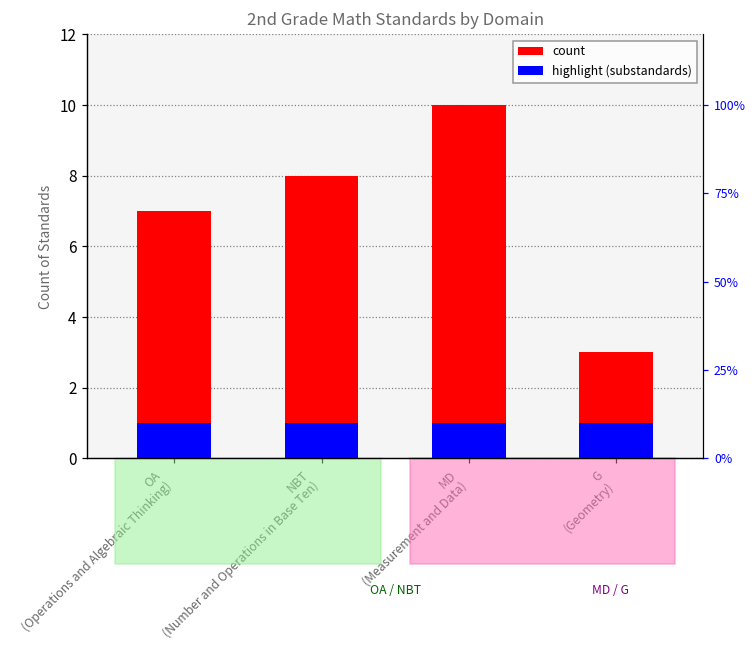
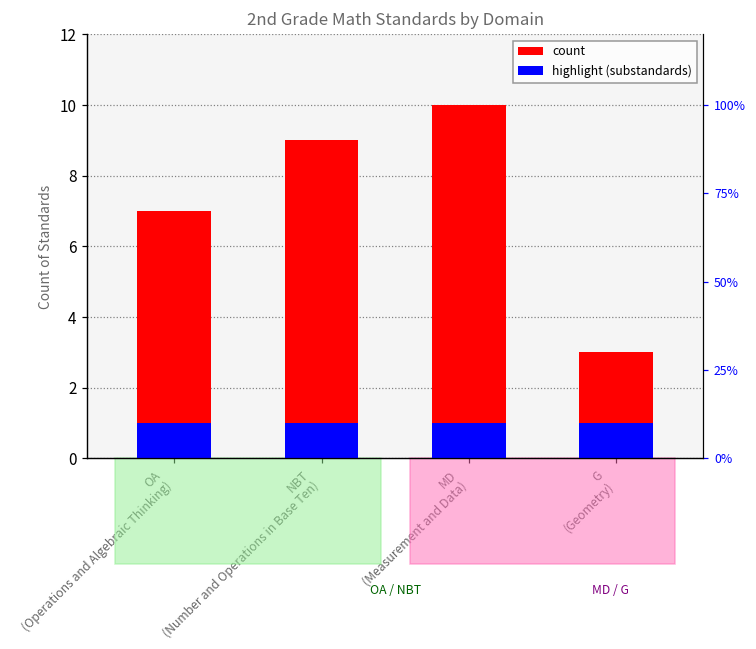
  {
    "count": {
      "OA (Operations and Algebraic Thinking)": 7,
-     "NBT (Number and Operations in Base Ten)": 8,
+     "NBT (Number and Operations in Base Ten)": 9,
      "MD (Measurement and Data)": 10,
      "G (Geometry)": 3
    }
  }
